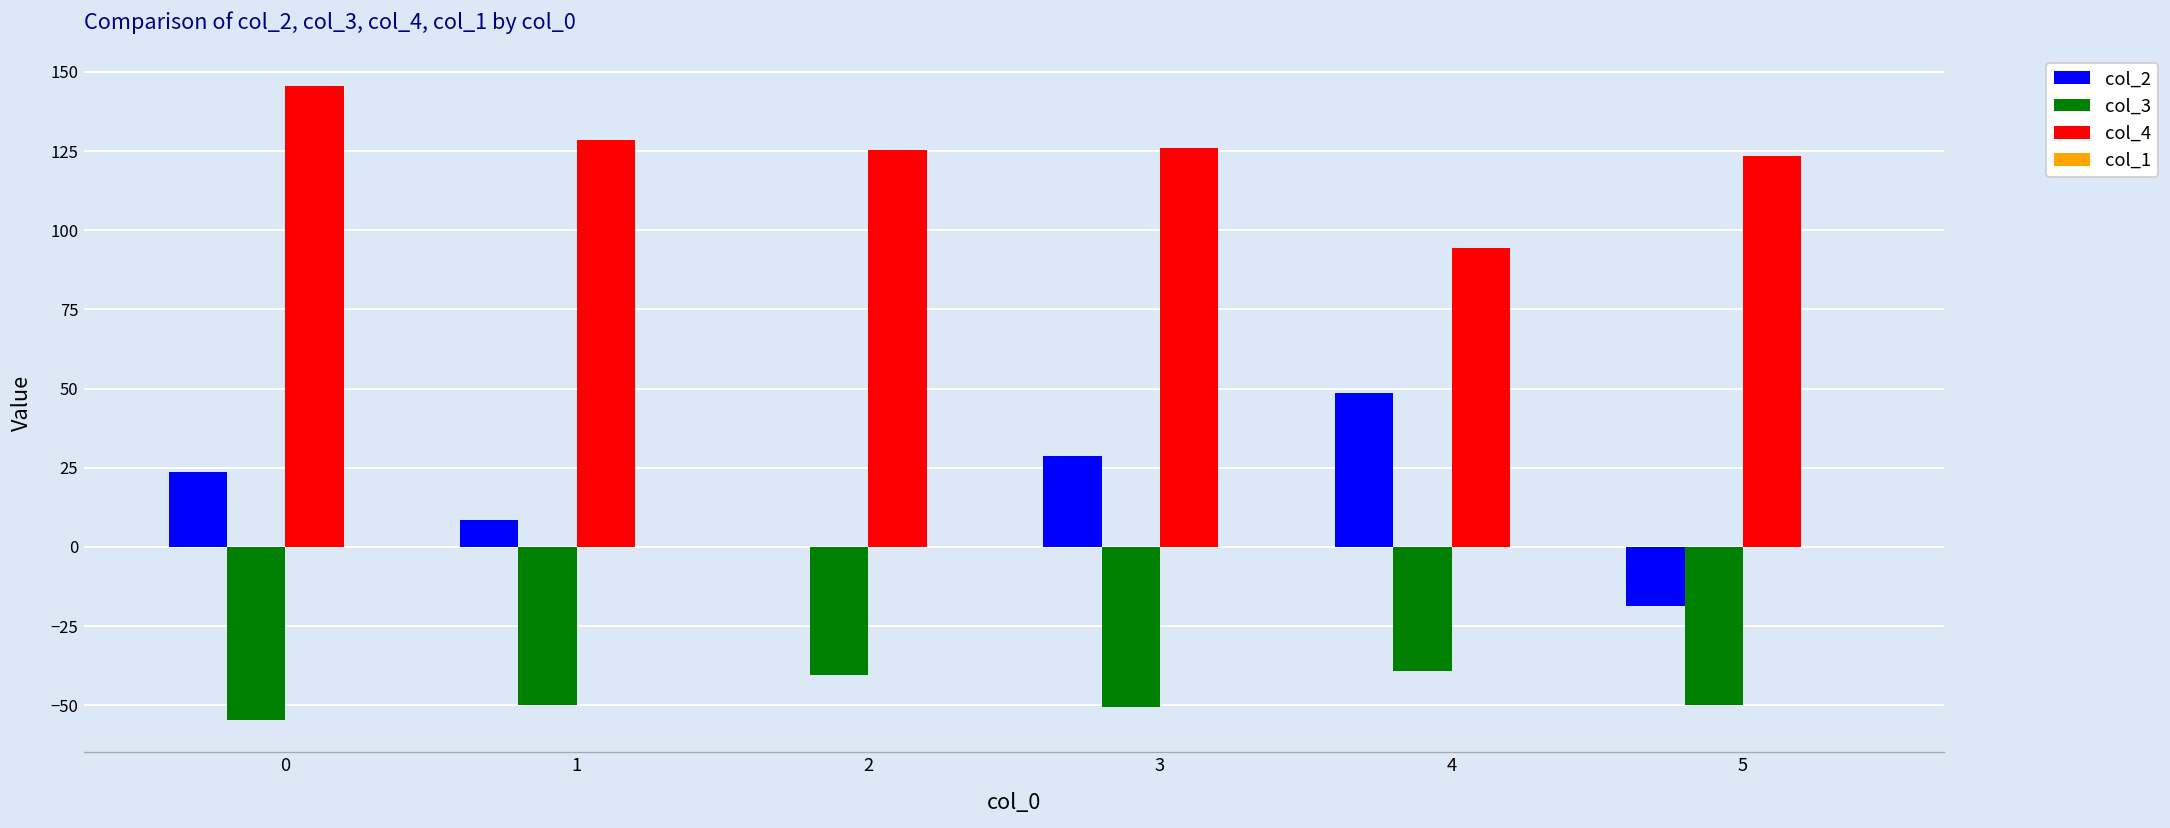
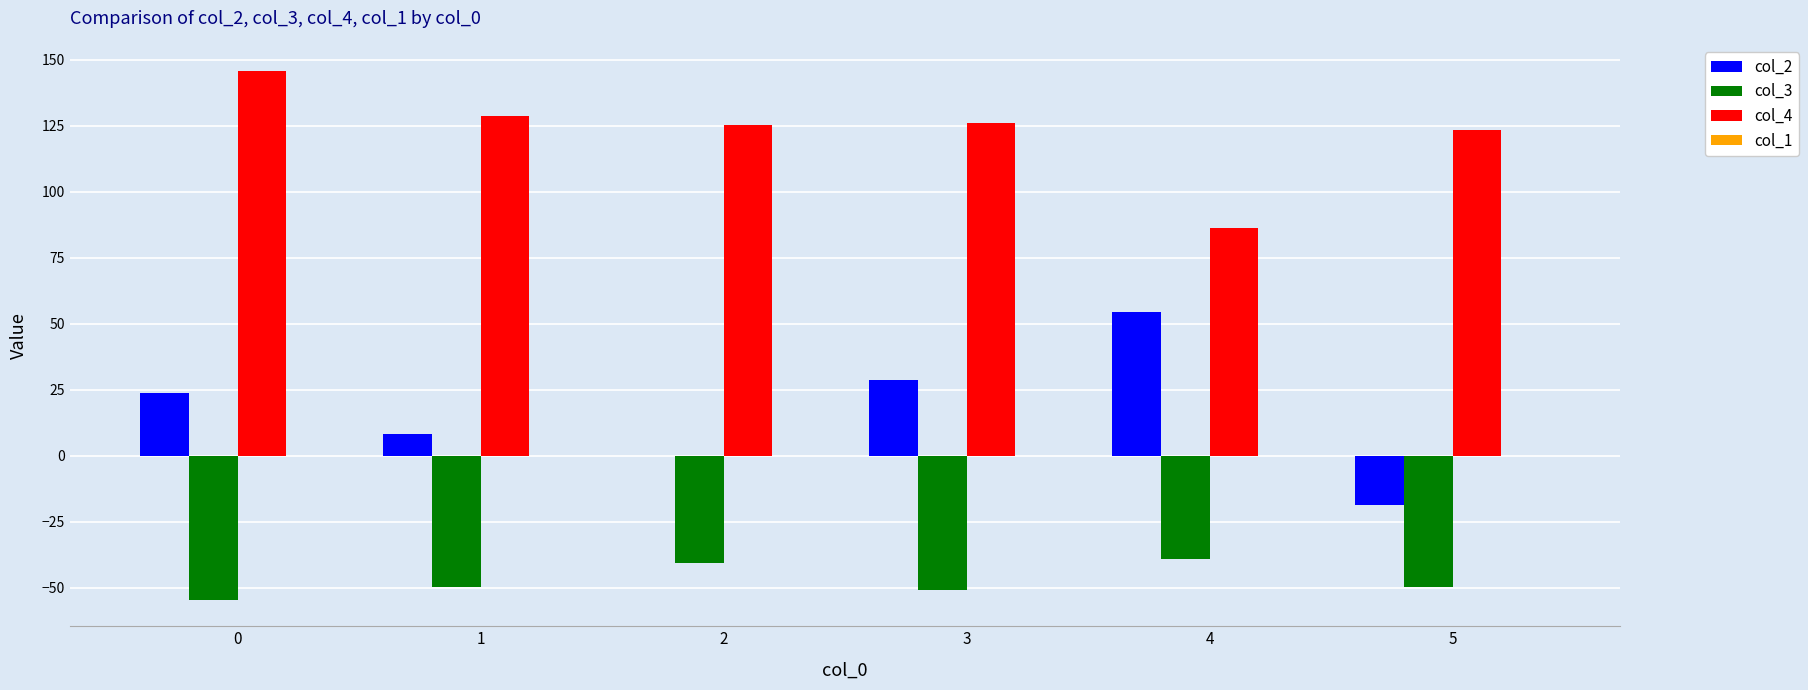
  {
    "col_2": {
      "0": 24,
      "1": 8,
      "2": 0,
      "3": 29,
-     "4": 49,
+     "4": 54,
      "5": -19
    },
    "col_3": {
      "0": -55,
      "1": -50,
      "2": -41,
      "3": -51,
      "4": -39,
      "5": -50
    },
    "col_4": {
      "0": 146,
      "1": 129,
      "2": 125,
      "3": 126,
-     "4": 95,
+     "4": 86,
      "5": 123
    },
    "col_1": {
      "0": 0,
      "1": 0,
      "2": 0,
      "3": 0,
      "4": 0,
      "5": 0
    }
  }
